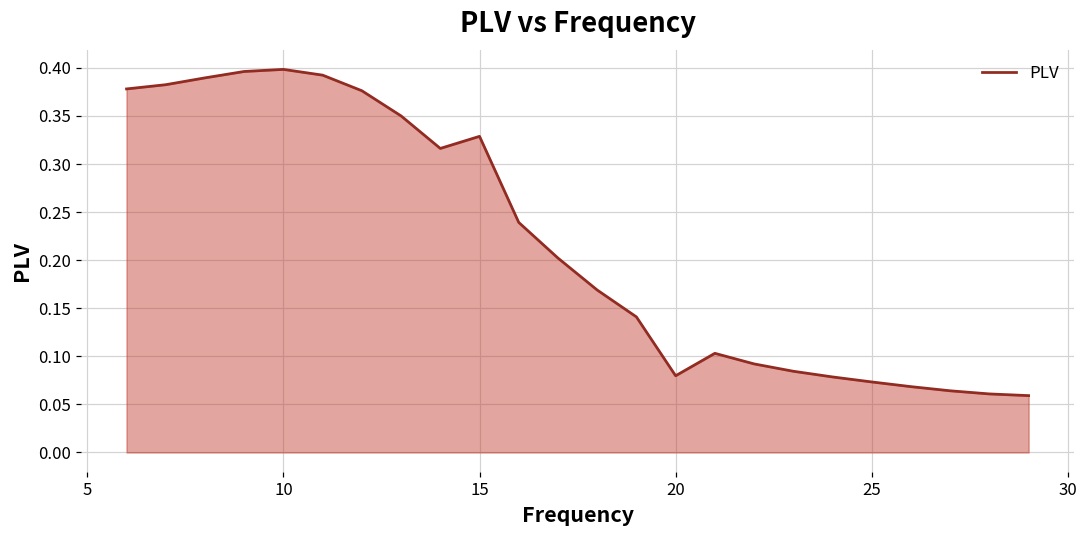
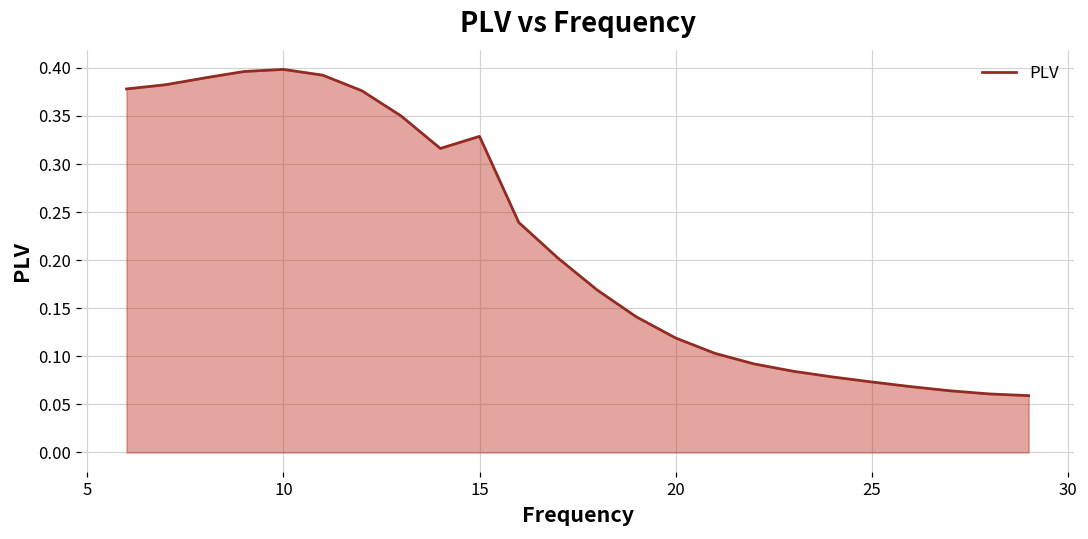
  {
    "10": 0.40,
    "15": 0.33,
-   "20": 0.08,
+   "20": 0.12,
    "25": 0.07
  }
